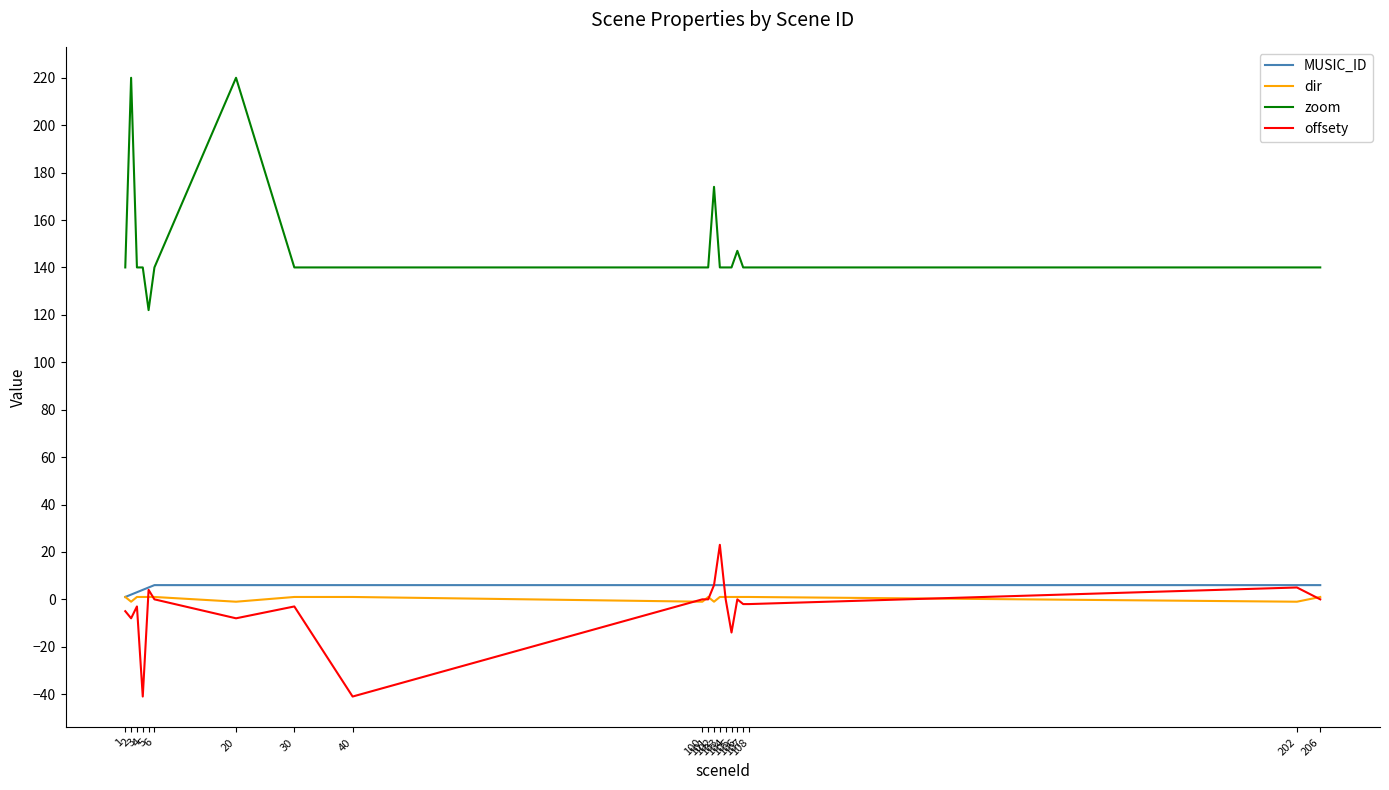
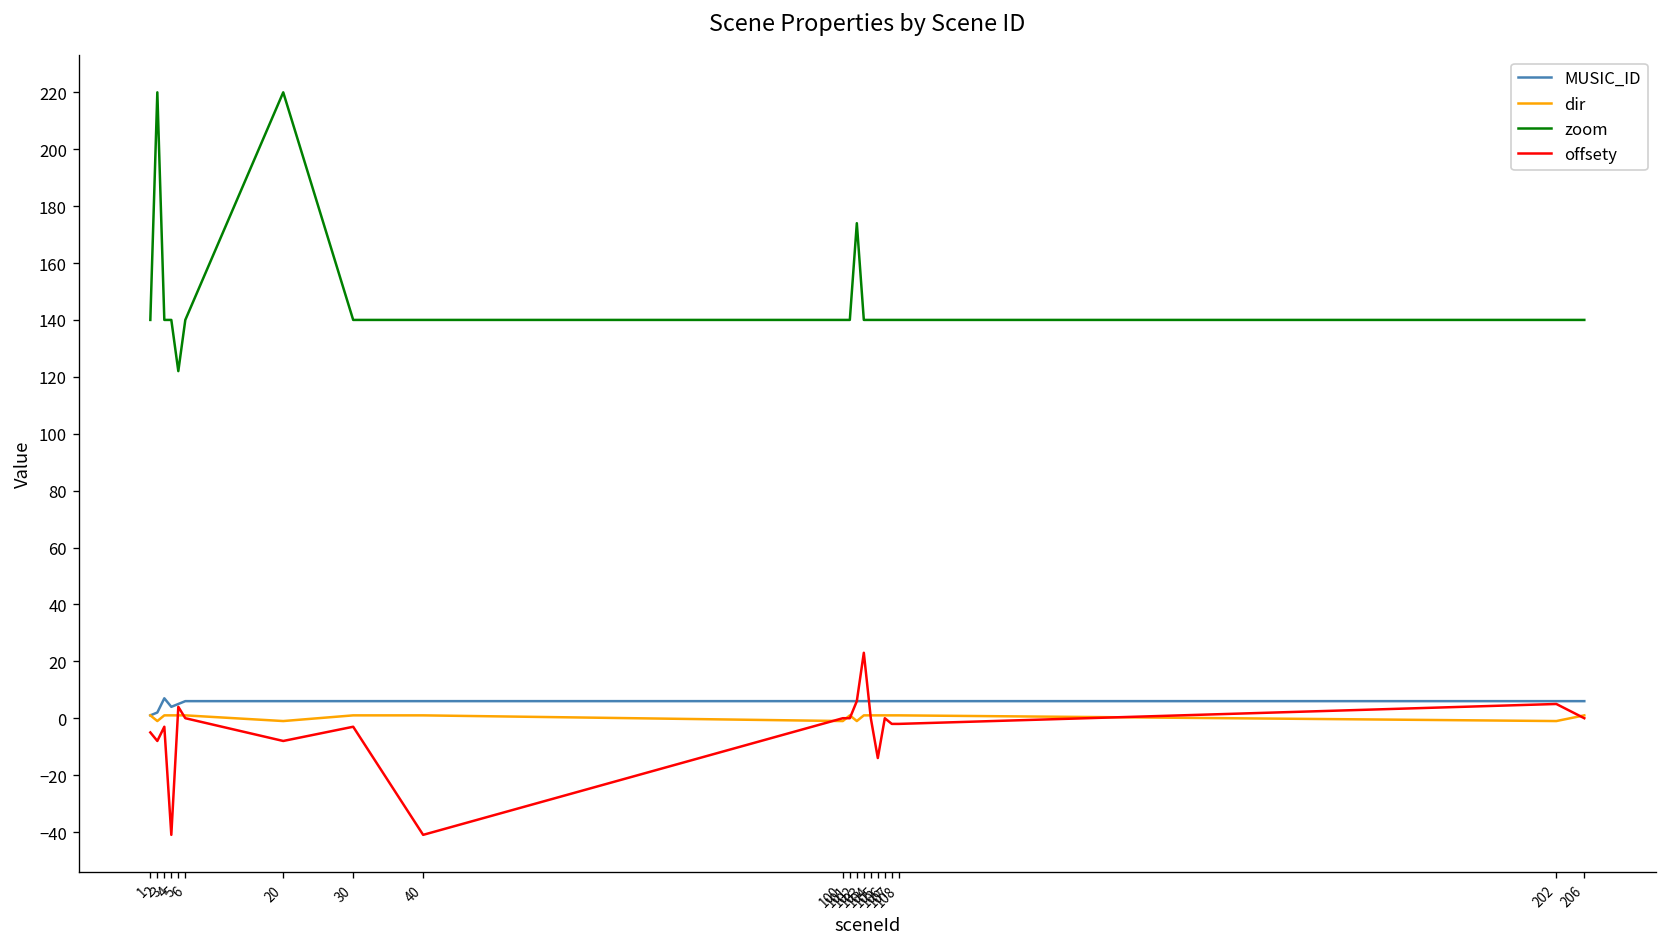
  {
    "MUSIC_ID": {
      "2": 2,
-     "3": 3,
+     "3": 7,
      "4": 4,
      "6": 6,
      "20": 6,
      "30": 6,
      "40": 6,
      "100": 6,
      "101": 6,
      "103": 6,
      "104": 6,
      "105": 6,
      "106": 6,
      "107": 6,
      "108": 6,
      "206": 6
    },
    "dir": {
      "2": -1,
      "3": 1,
      "4": 1,
      "5": 1,
      "20": -1,
      "30": 1,
      "40": 1,
      "102": -1,
      "103": 1,
      "105": 1,
      "107": 1,
      "108": 1,
      "202": -1
    },
    "zoom": {
      "1": 140,
      "2": 220,
      "3": 140,
      "4": 140,
      "5": 122,
      "6": 140,
      "20": 220,
      "30": 140,
      "40": 140,
      "100": 140,
      "101": 140,
      "102": 174,
      "103": 140,
      "104": 140,
      "105": 140,
-     "106": 147,
+     "106": 140,
      "107": 140,
      "108": 140,
      "202": 140,
      "206": 140
    },
    "offsety": {
      "1": -5,
      "2": -8,
      "3": -3,
      "4": -41,
      "20": -8,
      "30": -3,
      "40": -41,
      "103": 23,
      "105": -14,
      "107": -2,
      "108": -2
    }
  }
